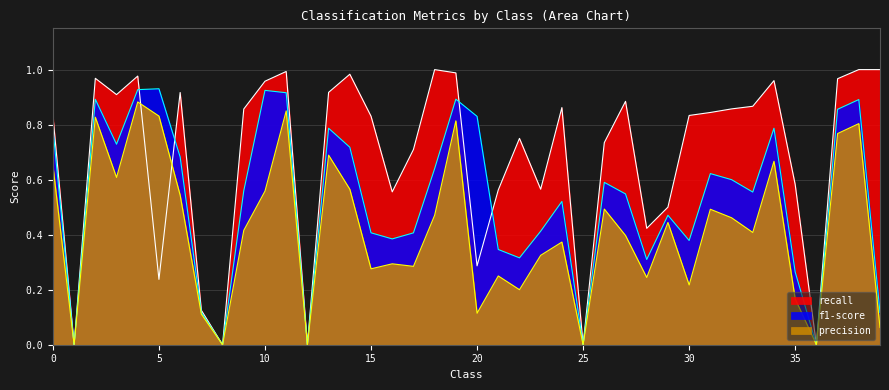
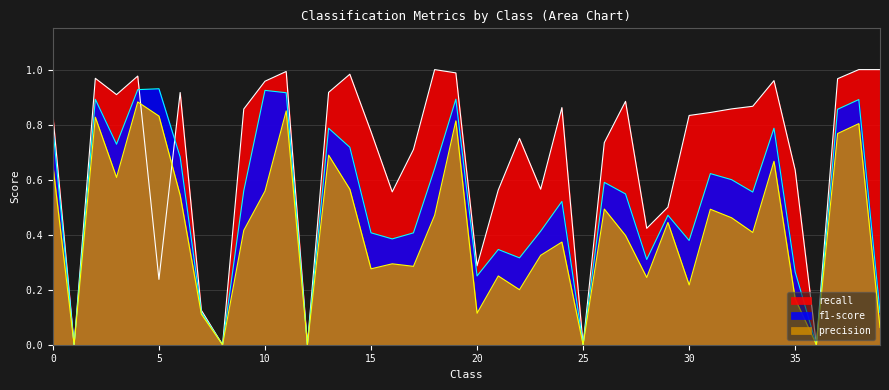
  {
    "recall": {
      "0": 0.83,
      "5": 0.24,
      "10": 0.96,
-     "15": 0.83,
+     "15": 0.77,
      "20": 0.29,
      "30": 0.83,
-     "35": 0.58
+     "35": 0.63
    },
    "f1-score": {
      "0": 0.79,
      "5": 0.93,
      "10": 0.92,
      "15": 0.41,
-     "20": 0.83,
+     "20": 0.25,
      "30": 0.38,
      "35": 0.26
    },
    "precision": {
      "0": 0.65,
      "5": 0.83,
      "10": 0.56,
      "15": 0.28,
      "20": 0.11,
      "30": 0.22
    }
  }
